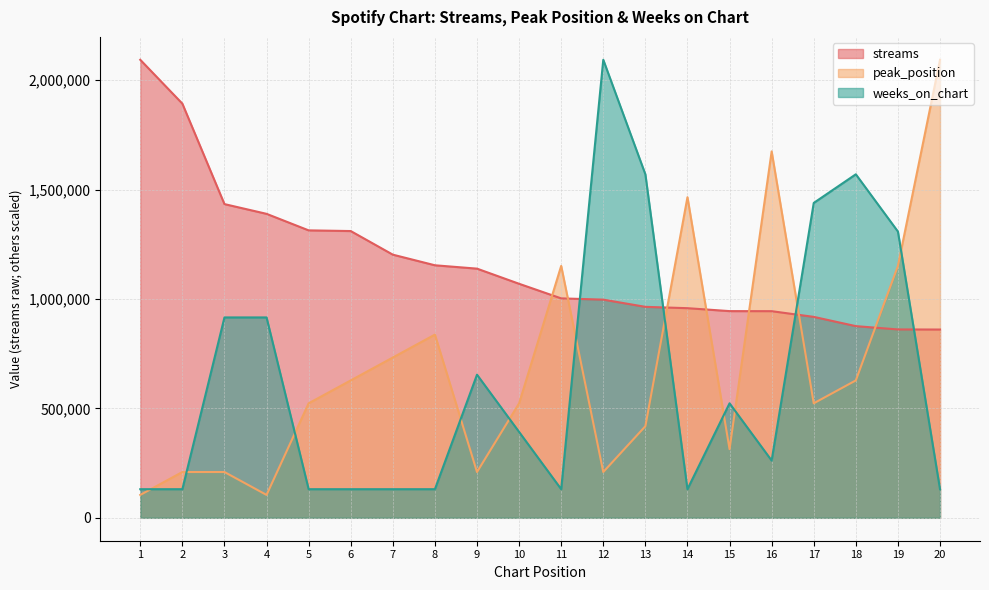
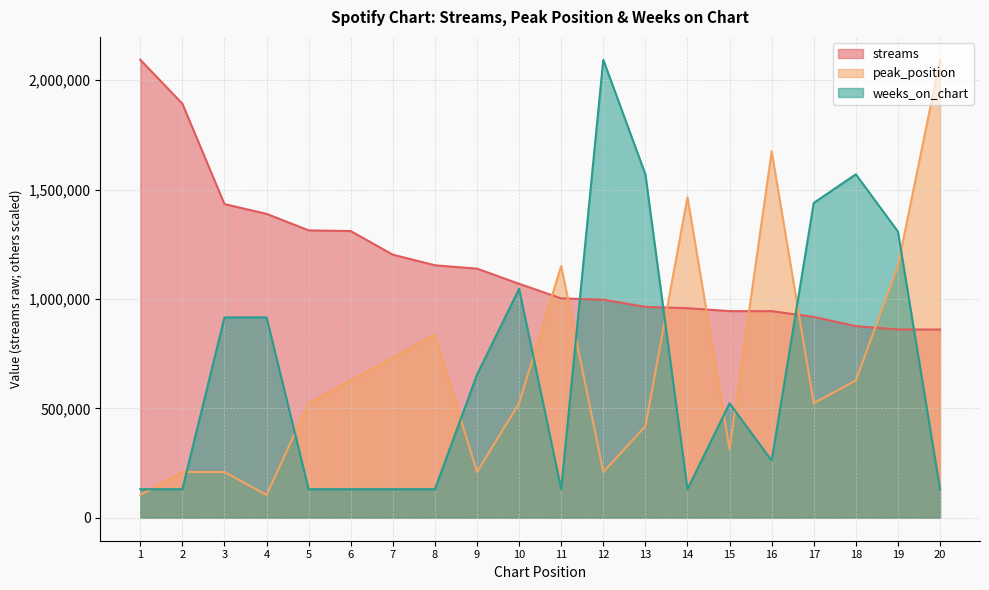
  {
    "weeks_on_chart": {
      "1": "130,000",
      "2": "130,000",
      "3": "920,000",
      "4": "920,000",
      "5": "130,000",
      "6": "130,000",
      "7": "130,000",
      "8": "130,000",
      "9": "650,000",
-     "10": "390,000",
+     "10": "1,050,000",
      "11": "130,000",
      "12": "2,090,000",
      "13": "1,570,000",
      "14": "130,000",
      "15": "520,000",
      "16": "260,000",
      "17": "1,440,000",
      "18": "1,570,000",
      "19": "1,310,000",
      "20": "130,000"
    }
  }
